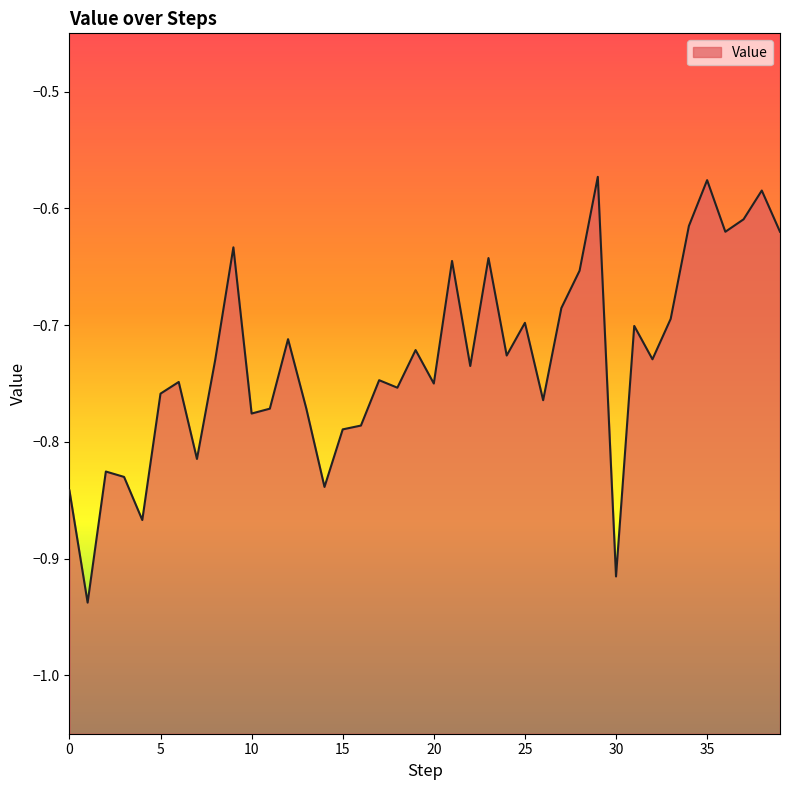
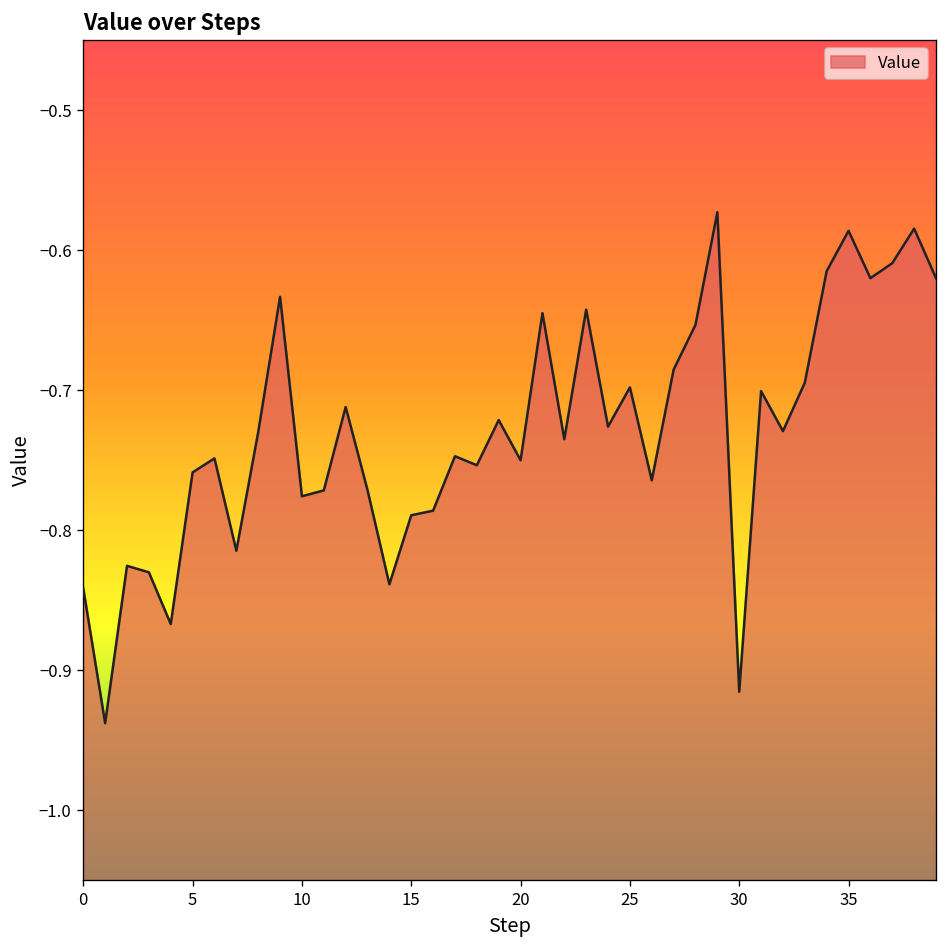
  {
    "0": -0.842,
    "5": -0.759,
    "10": -0.776,
    "15": -0.789,
    "20": -0.750,
    "25": -0.698,
    "30": -0.915,
-   "35": -0.576
+   "35": -0.586
  }
